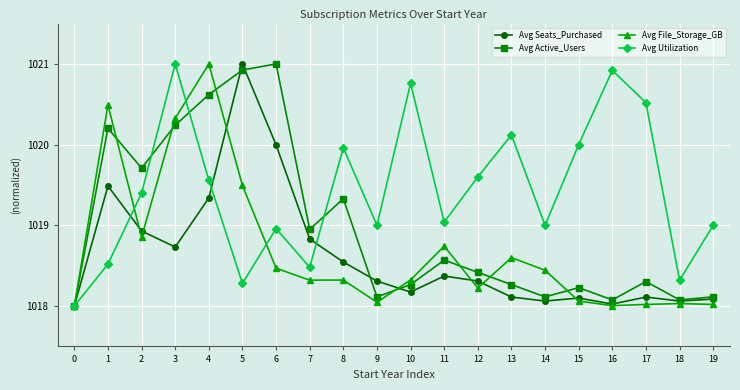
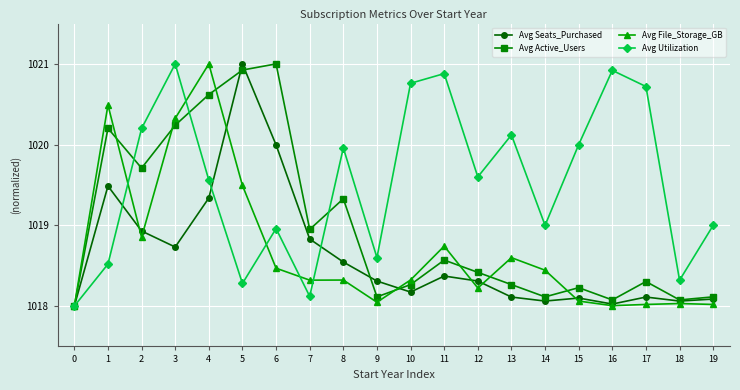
  {
    "Avg Utilization": {
      "1": 1018.5,
-     "2": 1019.4,
+     "2": 1020.2,
      "3": 1021.0,
      "4": 1019.6,
      "5": 1018.3,
      "6": 1019.0,
-     "7": 1018.5,
+     "7": 1018.1,
      "8": 1020.0,
-     "9": 1019.0,
+     "9": 1018.6,
      "10": 1020.8,
-     "11": 1019.0,
+     "11": 1020.9,
      "12": 1019.6,
      "13": 1020.1,
      "14": 1019.0,
      "15": 1020.0,
      "16": 1020.9,
-     "17": 1020.5,
+     "17": 1020.7,
      "18": 1018.3,
      "19": 1019.0
    }
  }
